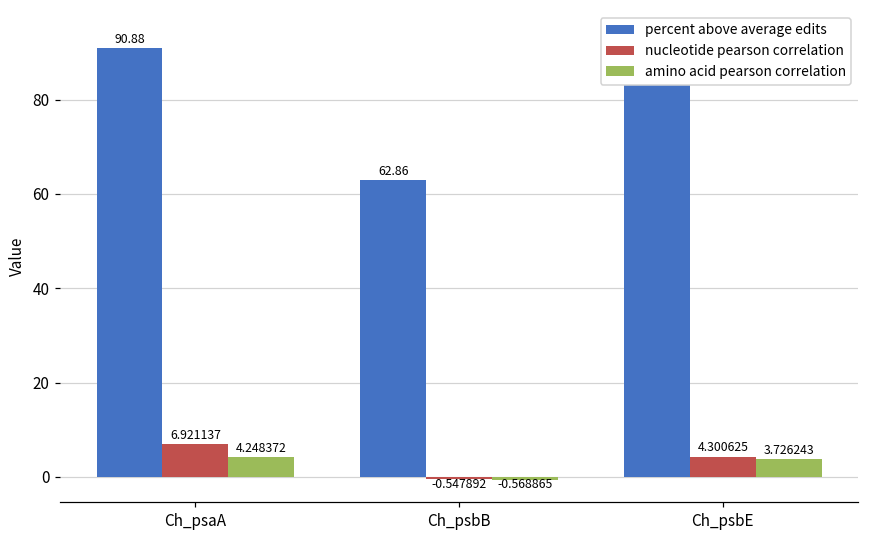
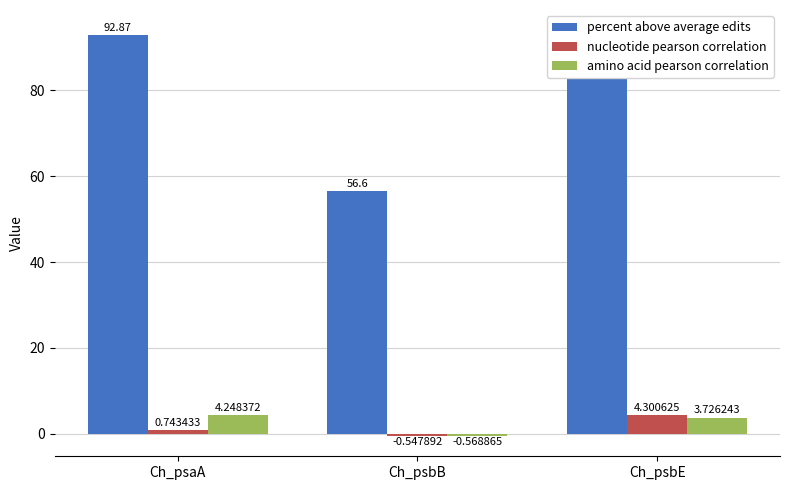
  {
    "percent above average edits": {
-     "Ch_psaA": 90.88,
-     "Ch_psbB": 62.86
+     "Ch_psaA": 92.87,
+     "Ch_psbB": 56.6
    },
    "nucleotide pearson correlation": {
-     "Ch_psaA": 6.921137,
+     "Ch_psaA": 0.743433,
      "Ch_psbB": -0.547892,
      "Ch_psbE": 4.300625
    },
    "amino acid pearson correlation": {
      "Ch_psaA": 4.248372,
      "Ch_psbB": -0.568865,
      "Ch_psbE": 3.726243
    }
  }
